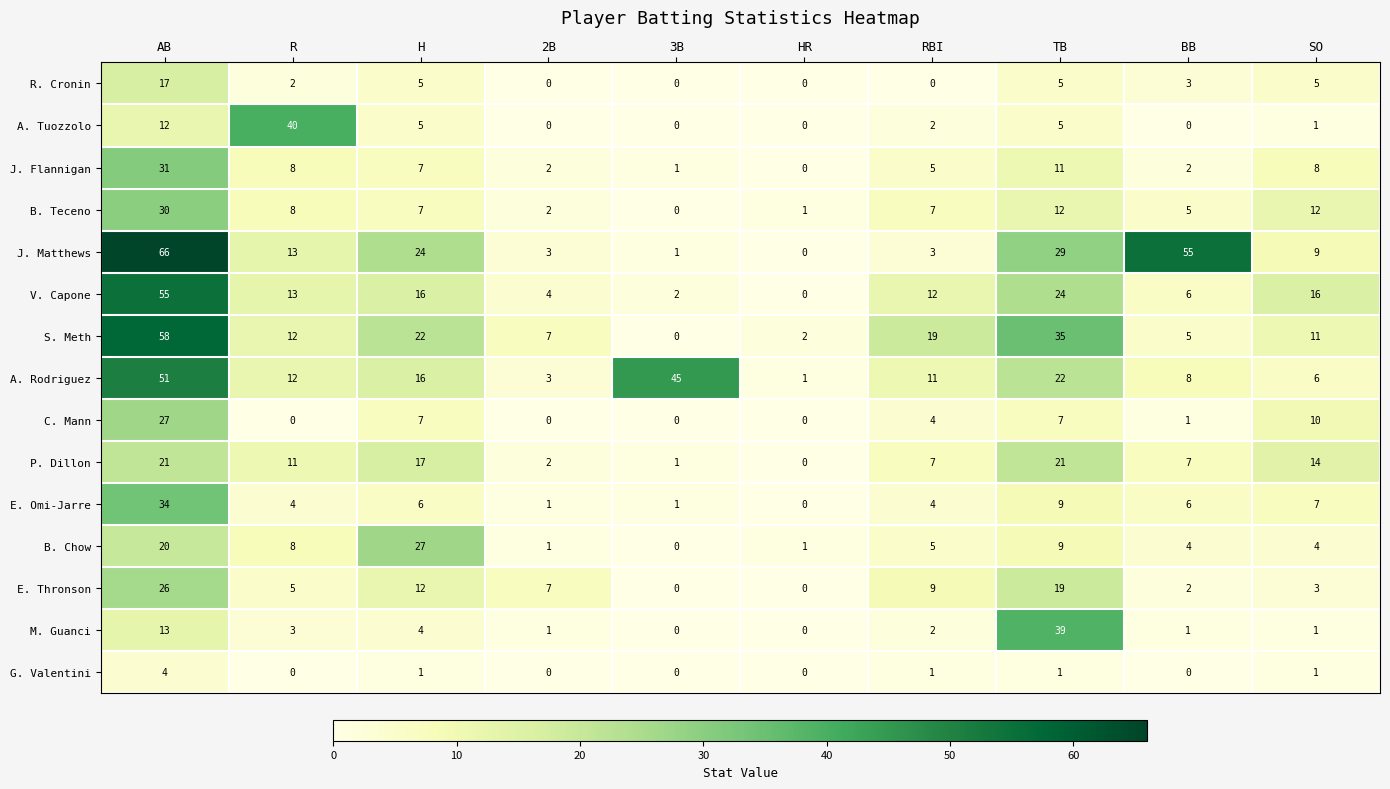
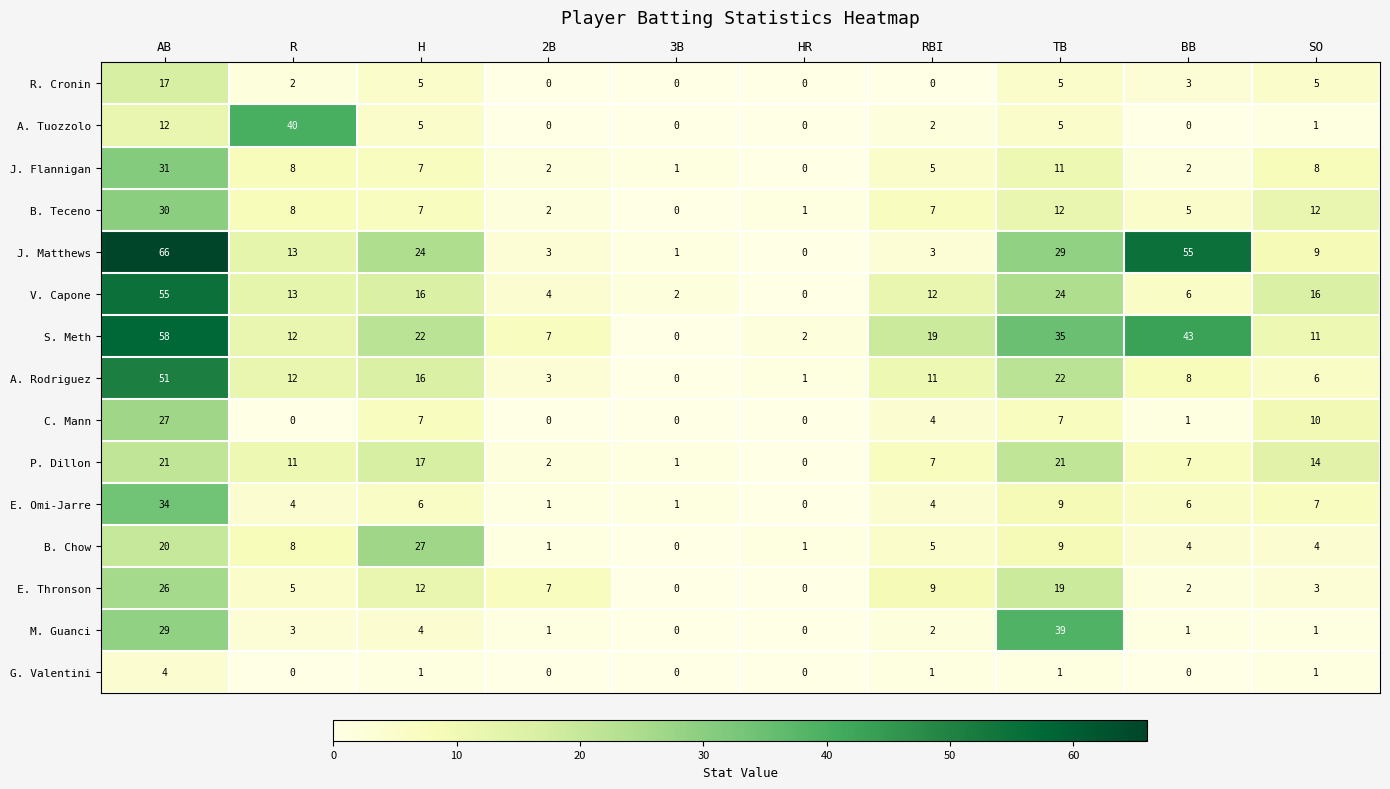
  {
    "R. Cronin": {
      "AB": 17,
      "R": 2,
      "H": 5,
      "2B": 0,
      "3B": 0,
      "HR": 0,
      "RBI": 0,
      "TB": 5,
      "BB": 3,
      "SO": 5
    },
    "A. Tuozzolo": {
      "AB": 12,
      "R": 40,
      "H": 5,
      "2B": 0,
      "3B": 0,
      "HR": 0,
      "RBI": 2,
      "TB": 5,
      "BB": 0,
      "SO": 1
    },
    "J. Flannigan": {
      "AB": 31,
      "R": 8,
      "H": 7,
      "2B": 2,
      "3B": 1,
      "HR": 0,
      "RBI": 5,
      "TB": 11,
      "BB": 2,
      "SO": 8
    },
    "B. Teceno": {
      "AB": 30,
      "R": 8,
      "H": 7,
      "2B": 2,
      "3B": 0,
      "HR": 1,
      "RBI": 7,
      "TB": 12,
      "BB": 5,
      "SO": 12
    },
    "J. Matthews": {
      "AB": 66,
      "R": 13,
      "H": 24,
      "2B": 3,
      "3B": 1,
      "HR": 0,
      "RBI": 3,
      "TB": 29,
      "BB": 55,
      "SO": 9
    },
    "V. Capone": {
      "AB": 55,
      "R": 13,
      "H": 16,
      "2B": 4,
      "3B": 2,
      "HR": 0,
      "RBI": 12,
      "TB": 24,
      "BB": 6,
      "SO": 16
    },
    "S. Meth": {
      "AB": 58,
      "R": 12,
      "H": 22,
      "2B": 7,
      "3B": 0,
      "HR": 2,
      "RBI": 19,
      "TB": 35,
-     "BB": 5,
+     "BB": 43,
      "SO": 11
    },
    "A. Rodriguez": {
      "AB": 51,
      "R": 12,
      "H": 16,
      "2B": 3,
-     "3B": 45,
+     "3B": 0,
      "HR": 1,
      "RBI": 11,
      "TB": 22,
      "BB": 8,
      "SO": 6
    },
    "C. Mann": {
      "AB": 27,
      "R": 0,
      "H": 7,
      "2B": 0,
      "3B": 0,
      "HR": 0,
      "RBI": 4,
      "TB": 7,
      "BB": 1,
      "SO": 10
    },
    "P. Dillon": {
      "AB": 21,
      "R": 11,
      "H": 17,
      "2B": 2,
      "3B": 1,
      "HR": 0,
      "RBI": 7,
      "TB": 21,
      "BB": 7,
      "SO": 14
    },
    "E. Omi-Jarre": {
      "AB": 34,
      "R": 4,
      "H": 6,
      "2B": 1,
      "3B": 1,
      "HR": 0,
      "RBI": 4,
      "TB": 9,
      "BB": 6,
      "SO": 7
    },
    "B. Chow": {
      "AB": 20,
      "R": 8,
      "H": 27,
      "2B": 1,
      "3B": 0,
      "HR": 1,
      "RBI": 5,
      "TB": 9,
      "BB": 4,
      "SO": 4
    },
    "E. Thronson": {
      "AB": 26,
      "R": 5,
      "H": 12,
      "2B": 7,
      "3B": 0,
      "HR": 0,
      "RBI": 9,
      "TB": 19,
      "BB": 2,
      "SO": 3
    },
    "M. Guanci": {
-     "AB": 13,
+     "AB": 29,
      "R": 3,
      "H": 4,
      "2B": 1,
      "3B": 0,
      "HR": 0,
      "RBI": 2,
      "TB": 39,
      "BB": 1,
      "SO": 1
    },
    "G. Valentini": {
      "AB": 4,
      "R": 0,
      "H": 1,
      "2B": 0,
      "3B": 0,
      "HR": 0,
      "RBI": 1,
      "TB": 1,
      "BB": 0,
      "SO": 1
    }
  }
